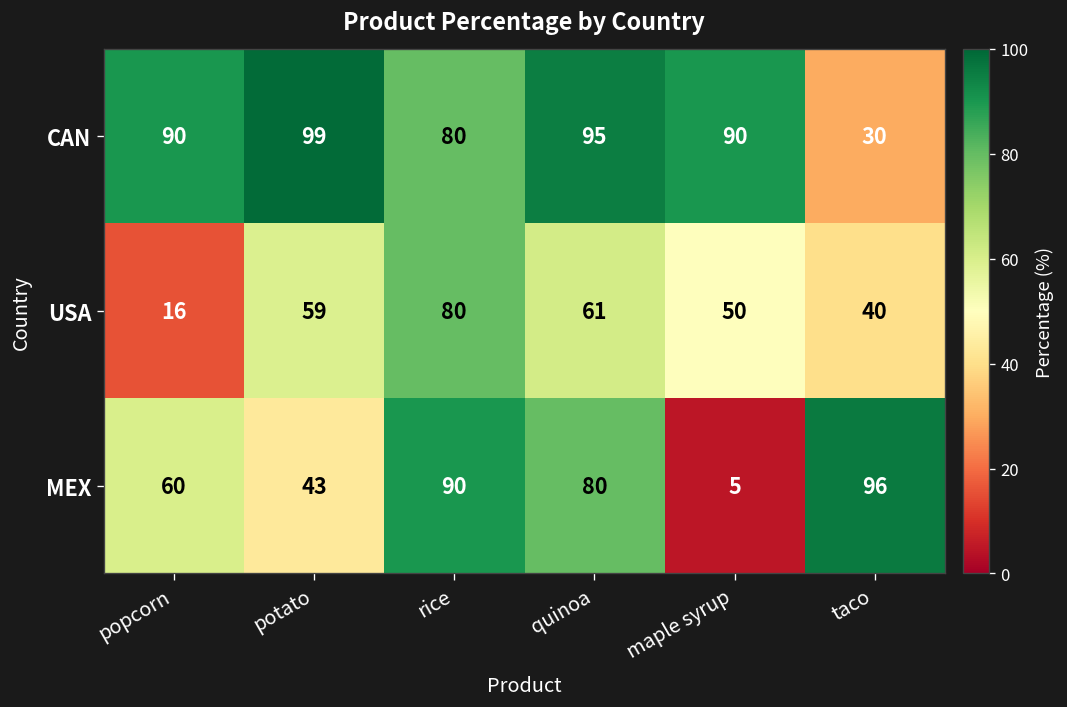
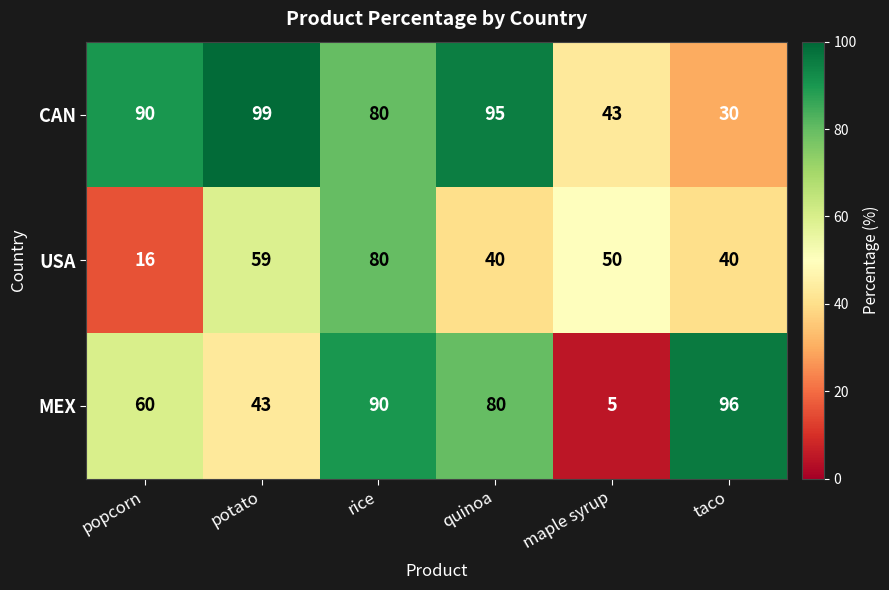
  {
    "CAN": {
      "popcorn": 90,
      "potato": 99,
      "rice": 80,
      "quinoa": 95,
-     "maple syrup": 90,
+     "maple syrup": 43,
      "taco": 30
    },
    "USA": {
      "popcorn": 16,
      "potato": 59,
      "rice": 80,
-     "quinoa": 61,
+     "quinoa": 40,
      "maple syrup": 50,
      "taco": 40
    },
    "MEX": {
      "popcorn": 60,
      "potato": 43,
      "rice": 90,
      "quinoa": 80,
      "maple syrup": 5,
      "taco": 96
    }
  }
